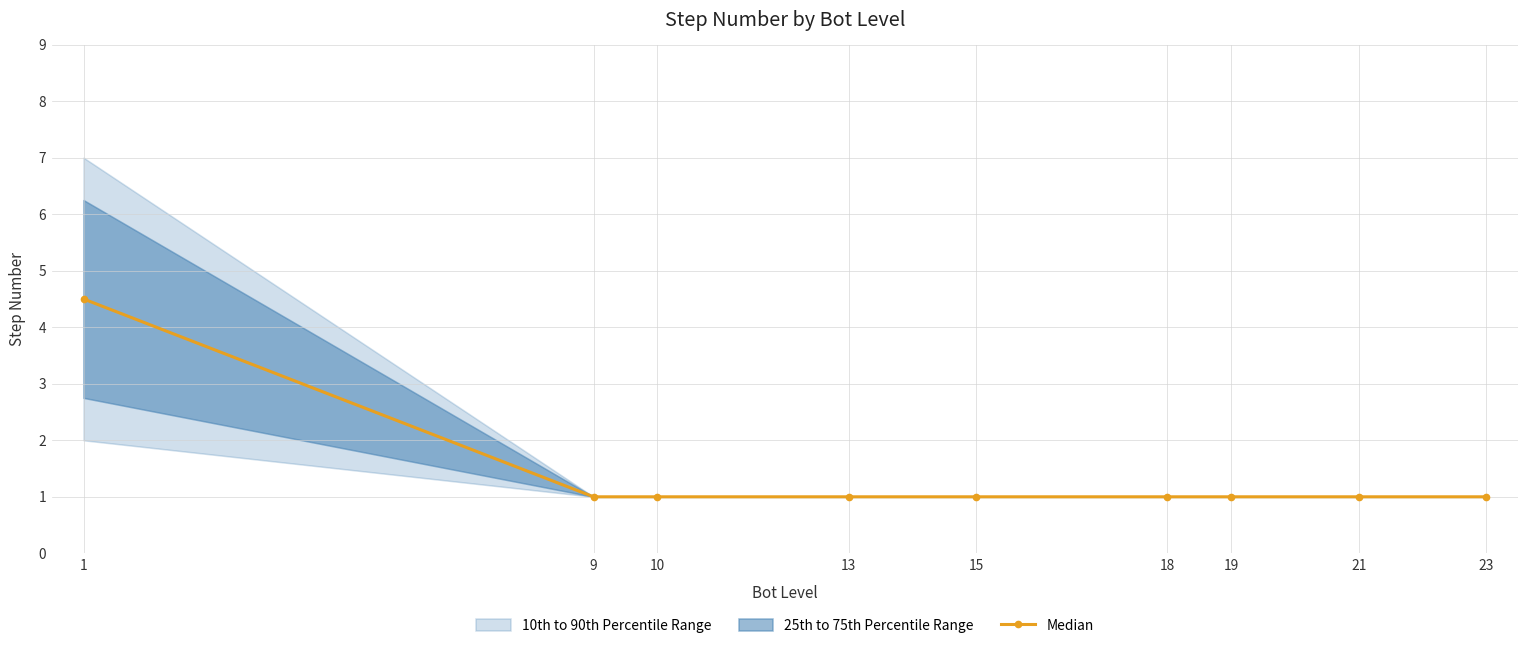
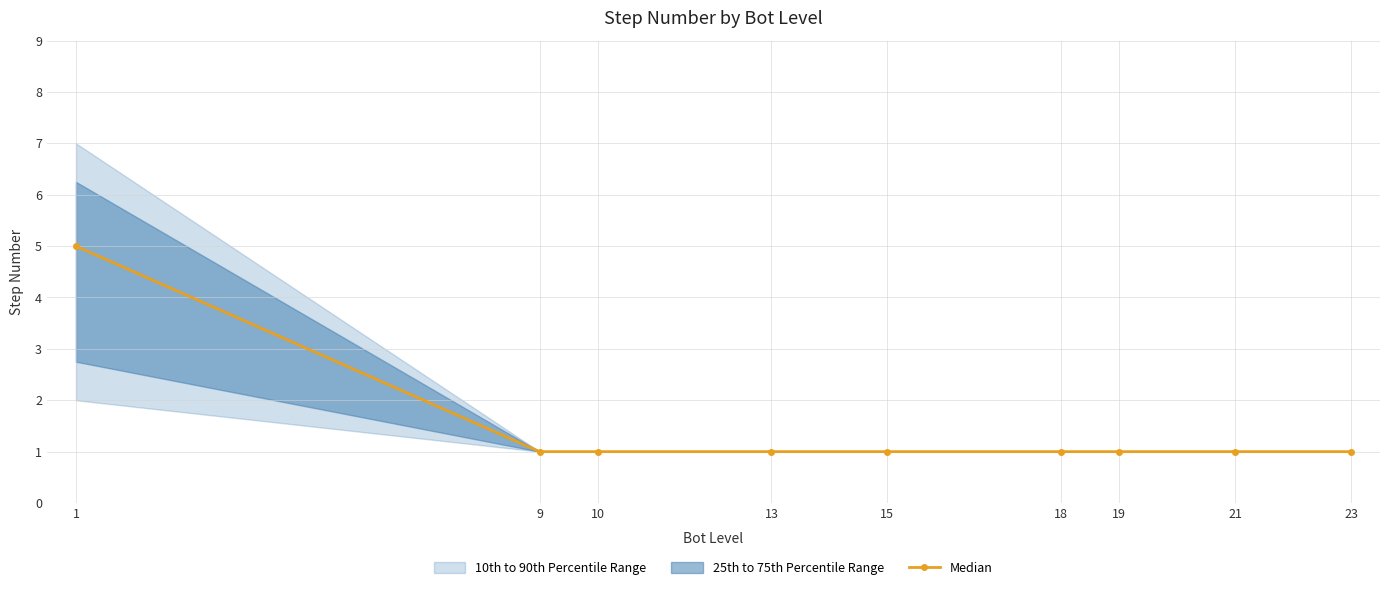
  {
    "Median": {
-     "1": 4.5
+     "1": 5.0
    }
  }
